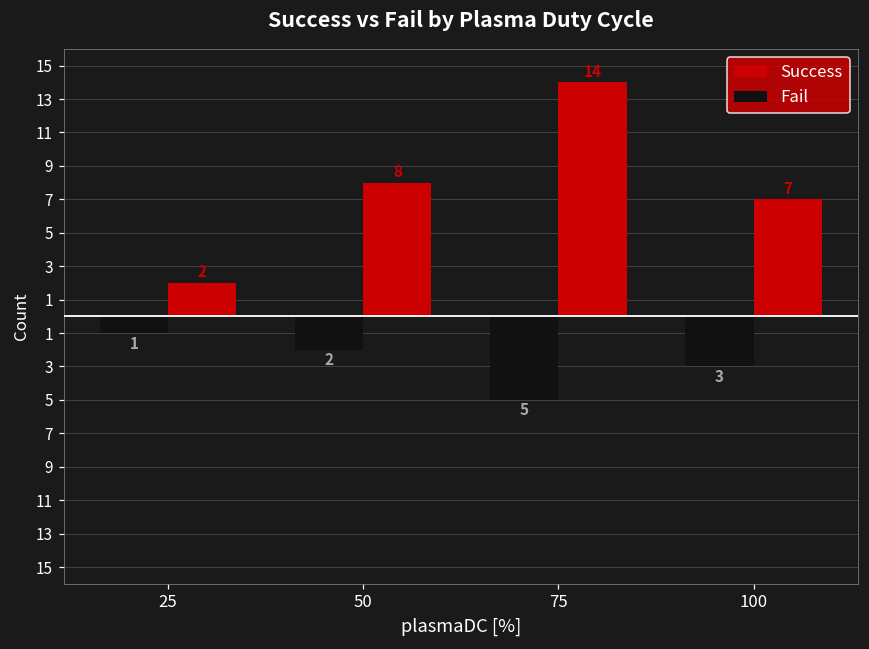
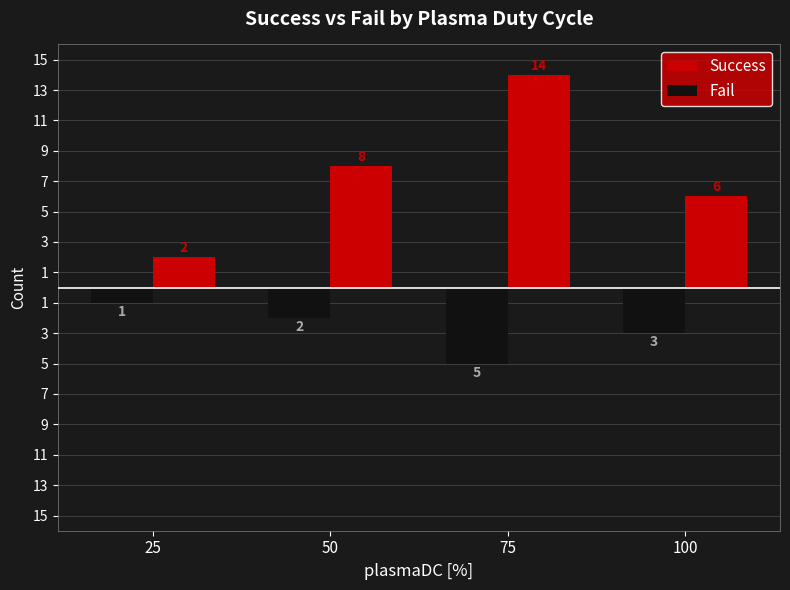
  {
    "Success": {
      "25": 2,
      "50": 8,
      "75": 14,
-     "100": 7
+     "100": 6
    }
  }
